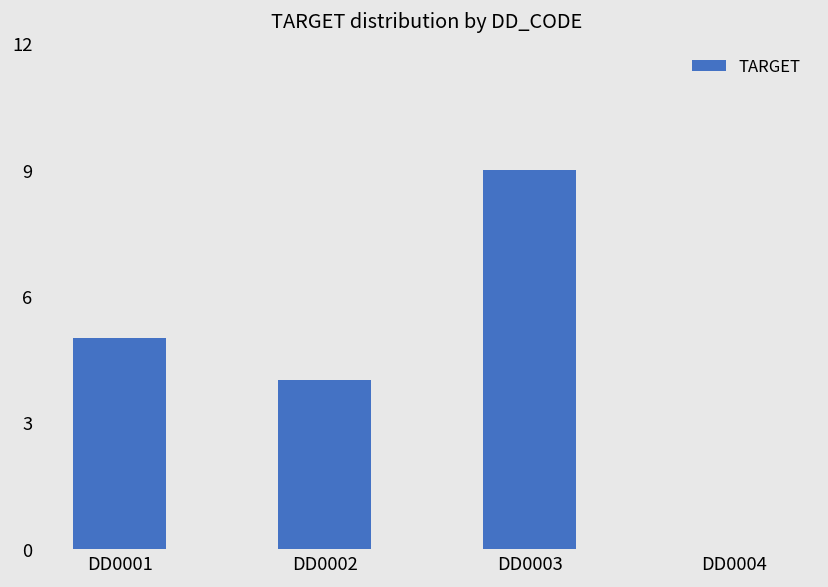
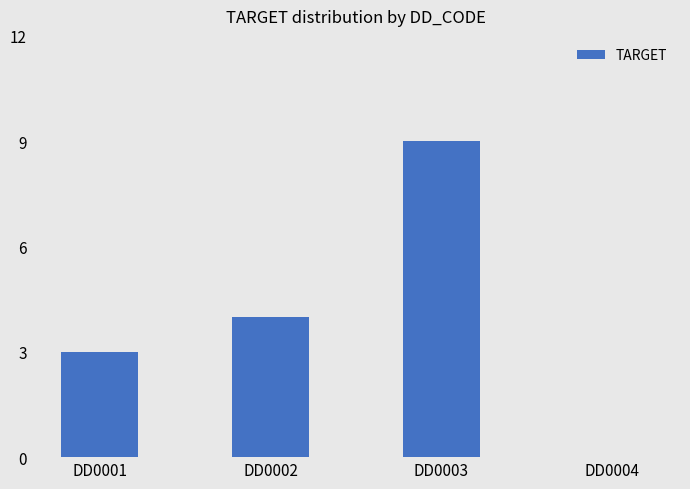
  {
-   "DD0001": 5,
+   "DD0001": 3,
    "DD0002": 4,
    "DD0003": 9,
    "DD0004": 0
  }
